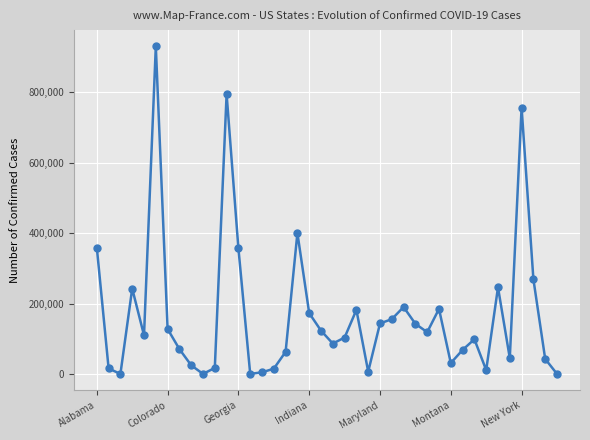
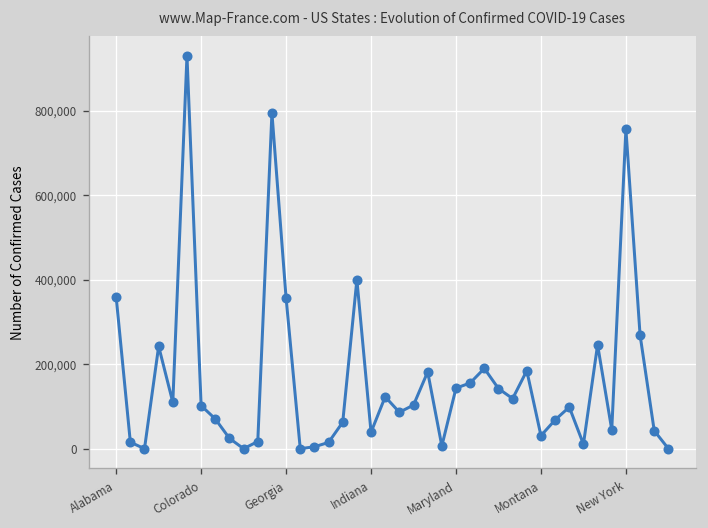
  {
    "Alabama": "360,000",
-   "Colorado": "130,000",
+   "Colorado": "100,000",
    "Georgia": "360,000",
-   "Indiana": "170,000",
+   "Indiana": "40,000",
    "Maryland": "140,000",
    "Montana": "30,000",
    "New York": "760,000"
  }
